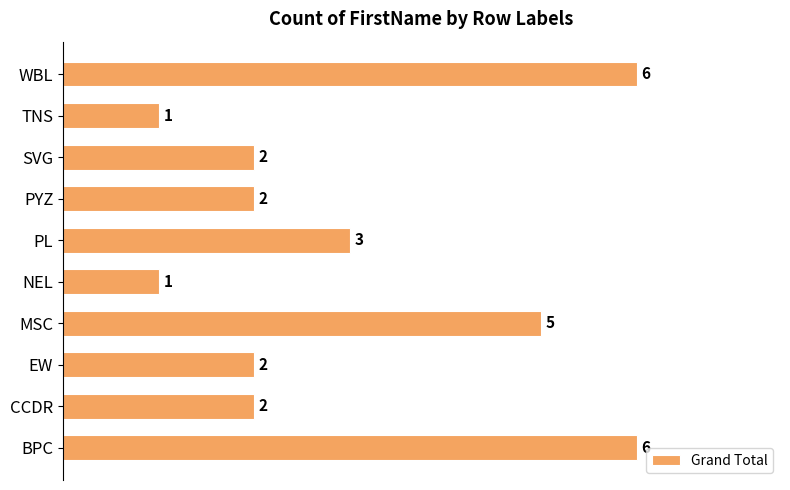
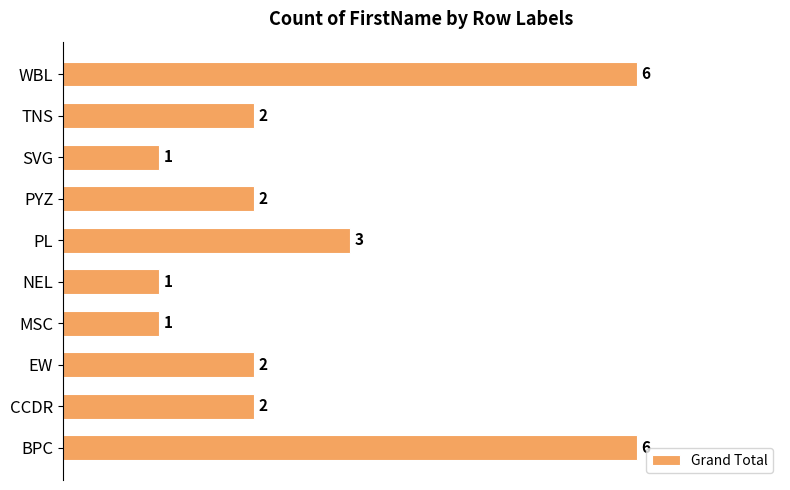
  {
    "WBL": 6,
-   "TNS": 1,
-   "SVG": 2,
+   "TNS": 2,
+   "SVG": 1,
    "PYZ": 2,
    "PL": 3,
    "NEL": 1,
-   "MSC": 5,
+   "MSC": 1,
    "EW": 2,
    "CCDR": 2
  }
